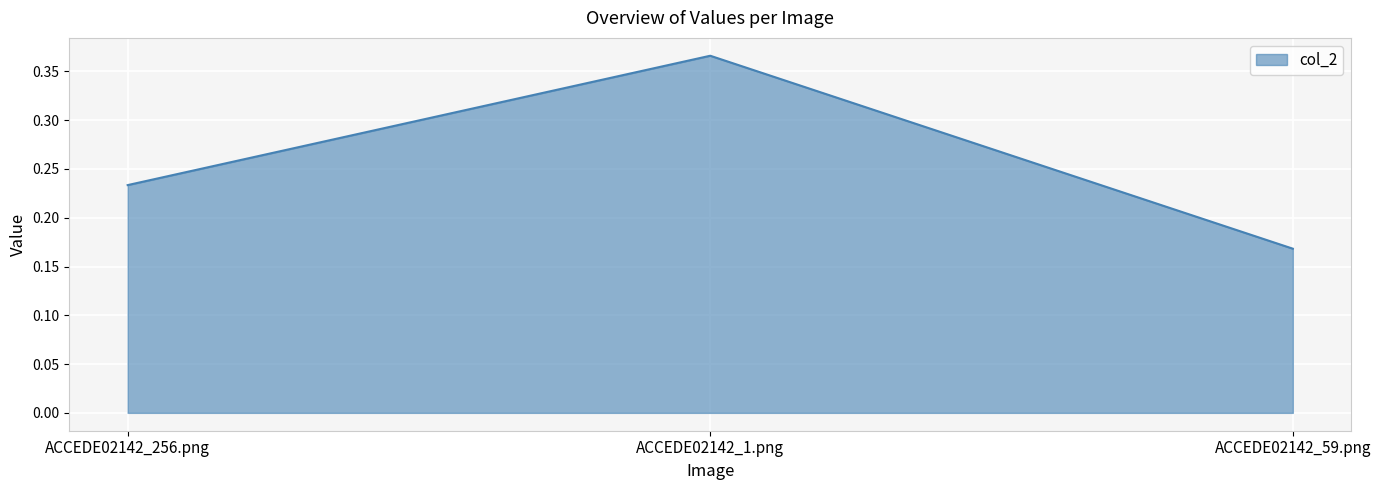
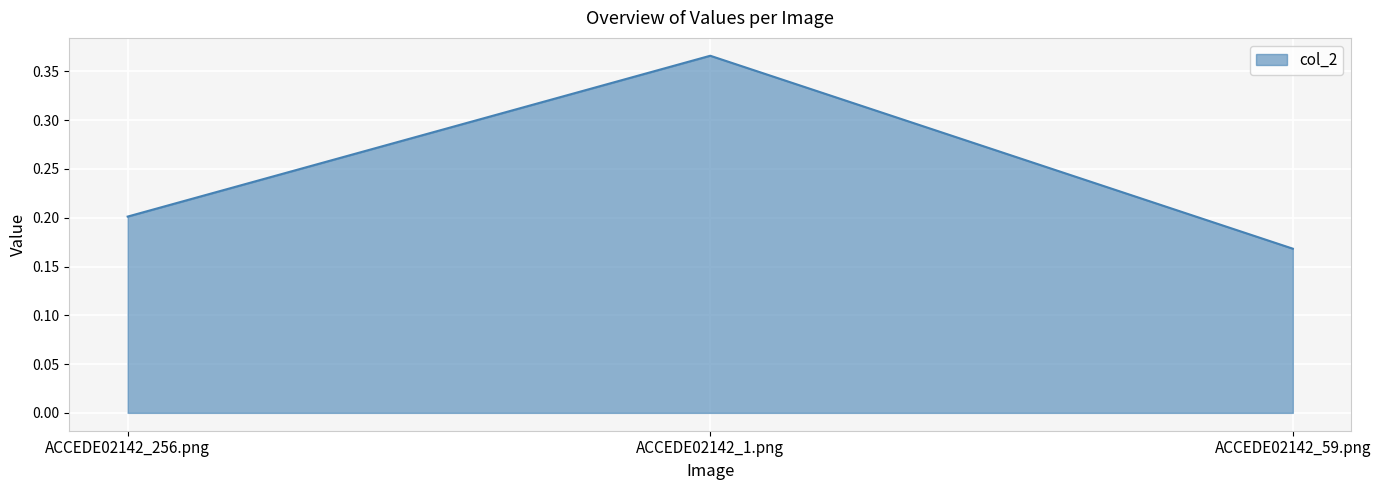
  {
-   "ACCEDE02142_256.png": 0.23,
+   "ACCEDE02142_256.png": 0.20,
    "ACCEDE02142_1.png": 0.37,
    "ACCEDE02142_59.png": 0.17
  }
